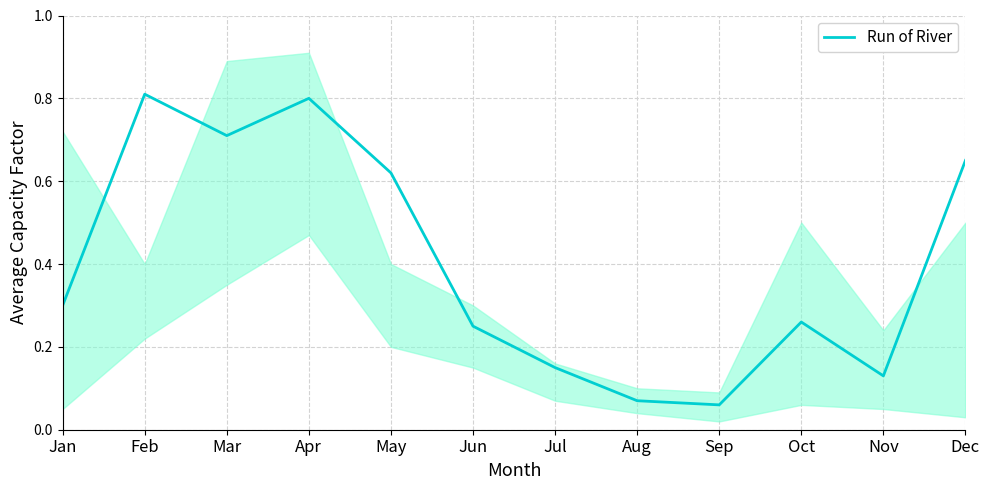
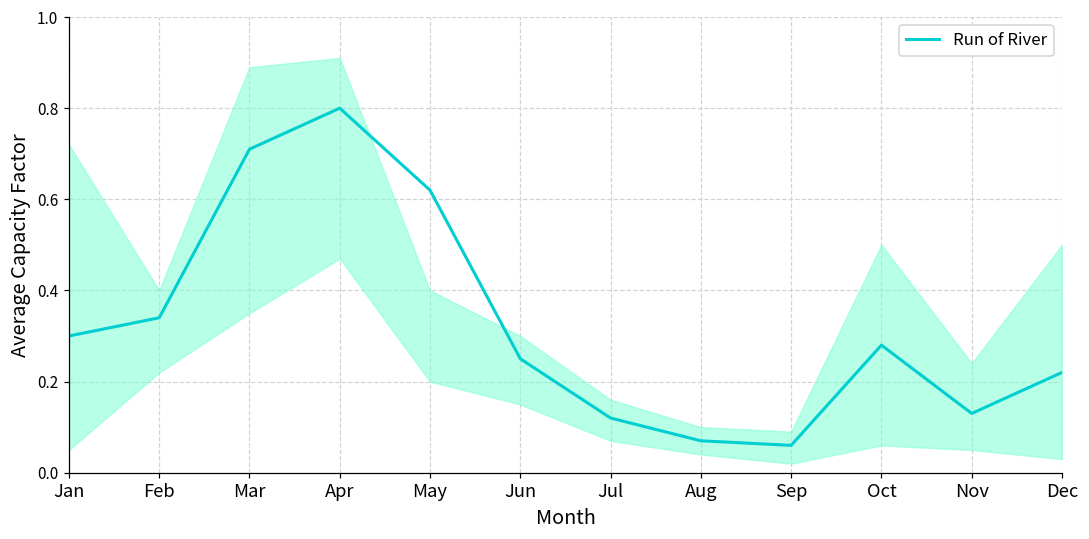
  {
    "Run of River": {
      "Jan": 0.30,
-     "Feb": 0.81,
+     "Feb": 0.34,
      "Mar": 0.71,
      "Apr": 0.80,
      "May": 0.62,
      "Jun": 0.25,
-     "Jul": 0.15,
+     "Jul": 0.12,
      "Aug": 0.07,
      "Sep": 0.06,
-     "Oct": 0.26,
+     "Oct": 0.28,
      "Nov": 0.13,
-     "Dec": 0.65
+     "Dec": 0.22
    }
  }
